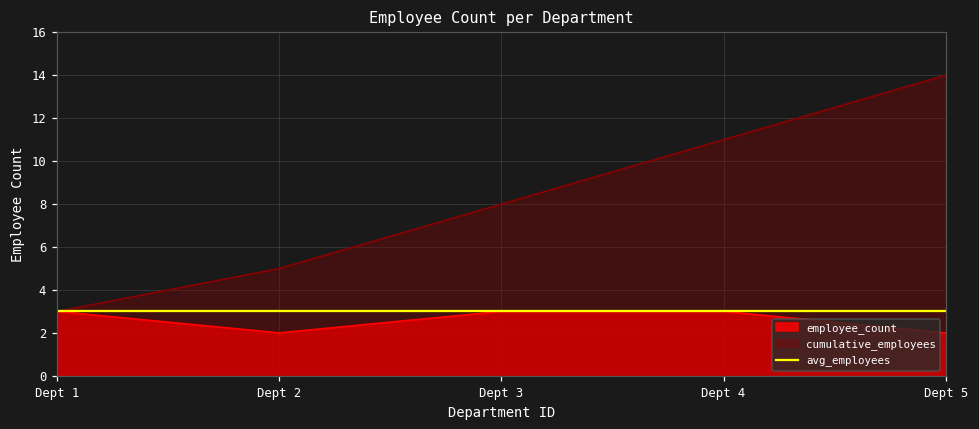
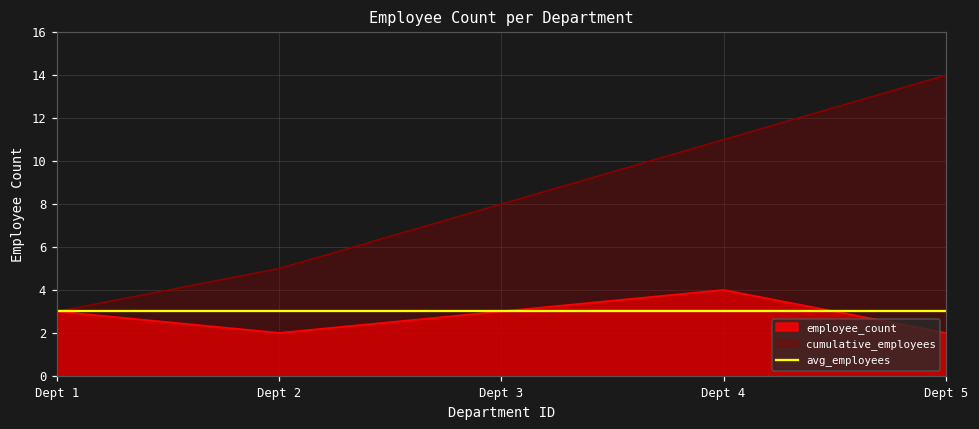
  {
    "employee_count": {
      "Dept 2": 2,
      "Dept 3": 3,
-     "Dept 4": 3,
+     "Dept 4": 4,
      "Dept 5": 2
    },
    "cumulative_employees": {
      "Dept 2": 5,
      "Dept 3": 8,
      "Dept 4": 11,
      "Dept 5": 14
    }
  }
